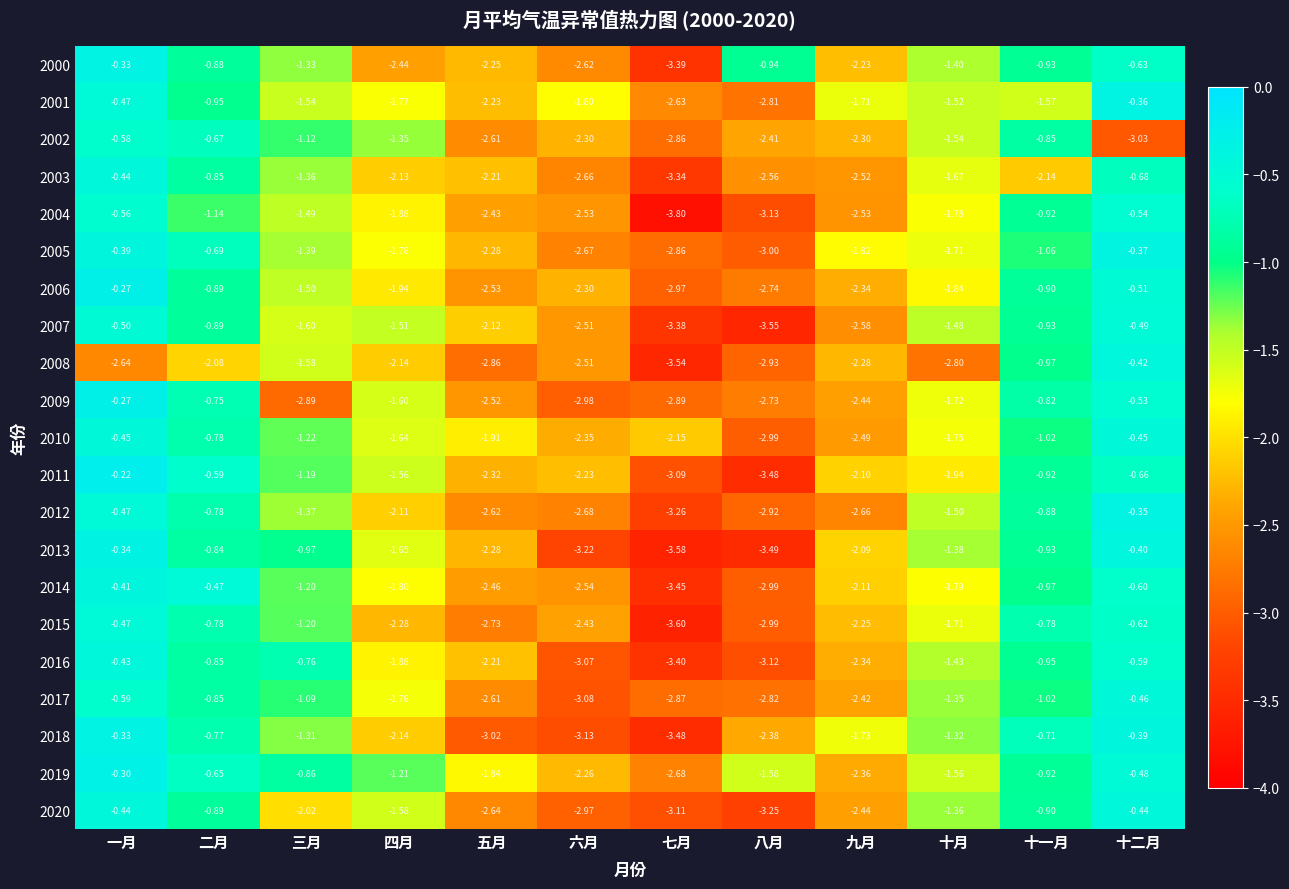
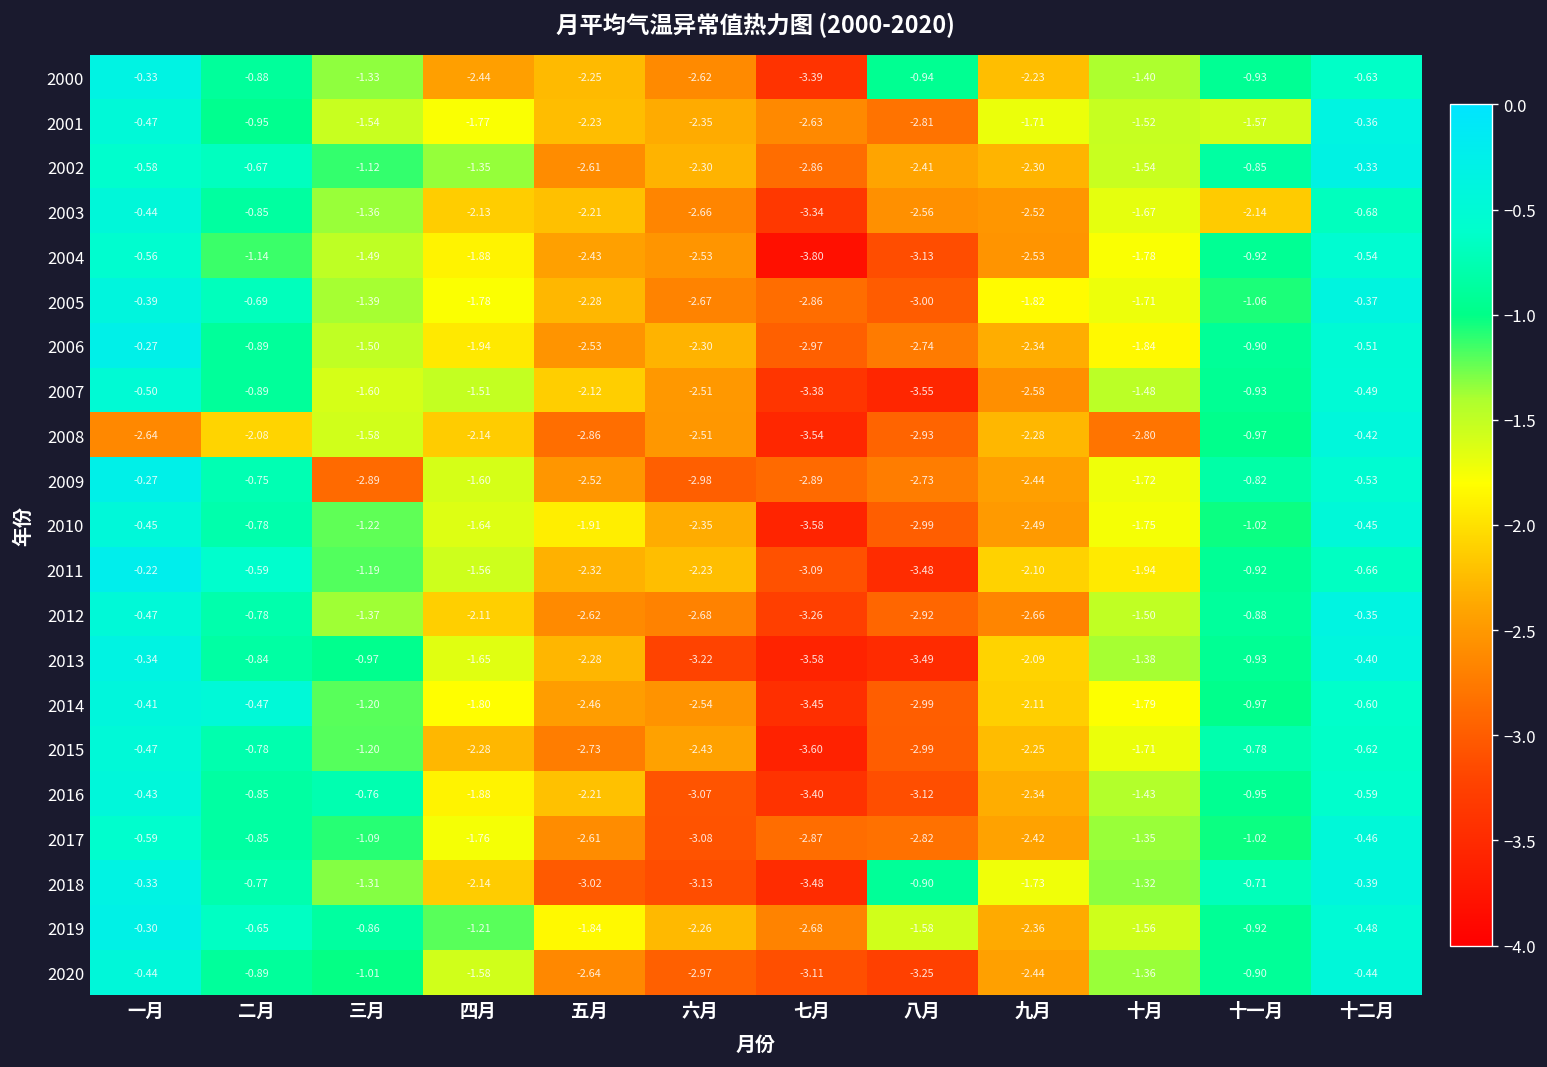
  {
    "2001": {
      "一月": -0.47,
      "二月": -0.95,
      "三月": -1.54,
      "四月": -1.77,
      "五月": -2.23,
-     "六月": -1.80,
+     "六月": -2.35,
      "七月": -2.63,
      "八月": -2.81,
      "九月": -1.71,
      "十月": -1.52,
      "十一月": -1.57,
      "十二月": -0.36
    },
    "2002": {
      "一月": -0.58,
      "二月": -0.67,
      "三月": -1.12,
      "四月": -1.35,
      "五月": -2.61,
      "六月": -2.30,
      "七月": -2.86,
      "八月": -2.41,
      "九月": -2.30,
      "十月": -1.54,
      "十一月": -0.85,
-     "十二月": -3.03
+     "十二月": -0.33
    },
    "2010": {
      "一月": -0.45,
      "二月": -0.78,
      "三月": -1.22,
      "四月": -1.64,
      "五月": -1.91,
      "六月": -2.35,
-     "七月": -2.15,
+     "七月": -3.58,
      "八月": -2.99,
      "九月": -2.49,
      "十月": -1.75,
      "十一月": -1.02,
      "十二月": -0.45
    },
    "2018": {
      "一月": -0.33,
      "二月": -0.77,
      "三月": -1.31,
      "四月": -2.14,
      "五月": -3.02,
      "六月": -3.13,
      "七月": -3.48,
-     "八月": -2.38,
+     "八月": -0.90,
      "九月": -1.73,
      "十月": -1.32,
      "十一月": -0.71,
      "十二月": -0.39
    },
    "2020": {
      "一月": -0.44,
      "二月": -0.89,
-     "三月": -2.02,
+     "三月": -1.01,
      "四月": -1.58,
      "五月": -2.64,
      "六月": -2.97,
      "七月": -3.11,
      "八月": -3.25,
      "九月": -2.44,
      "十月": -1.36,
      "十一月": -0.90,
      "十二月": -0.44
    }
  }
